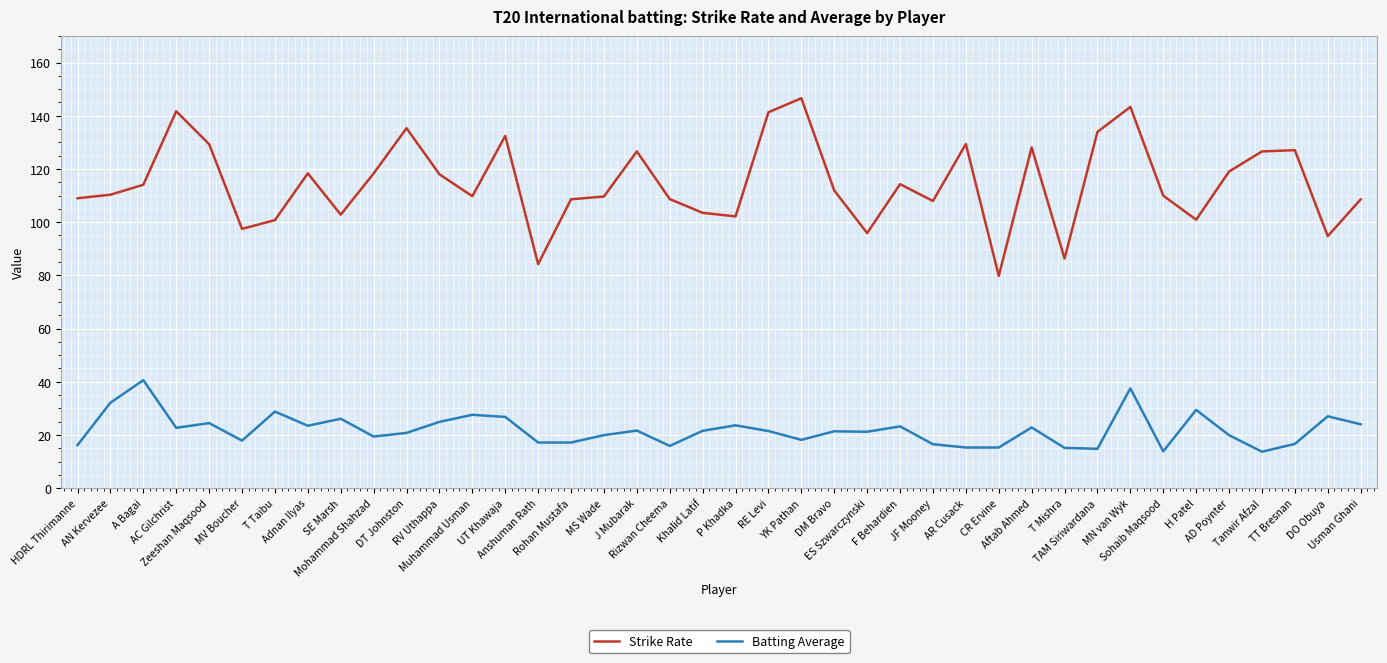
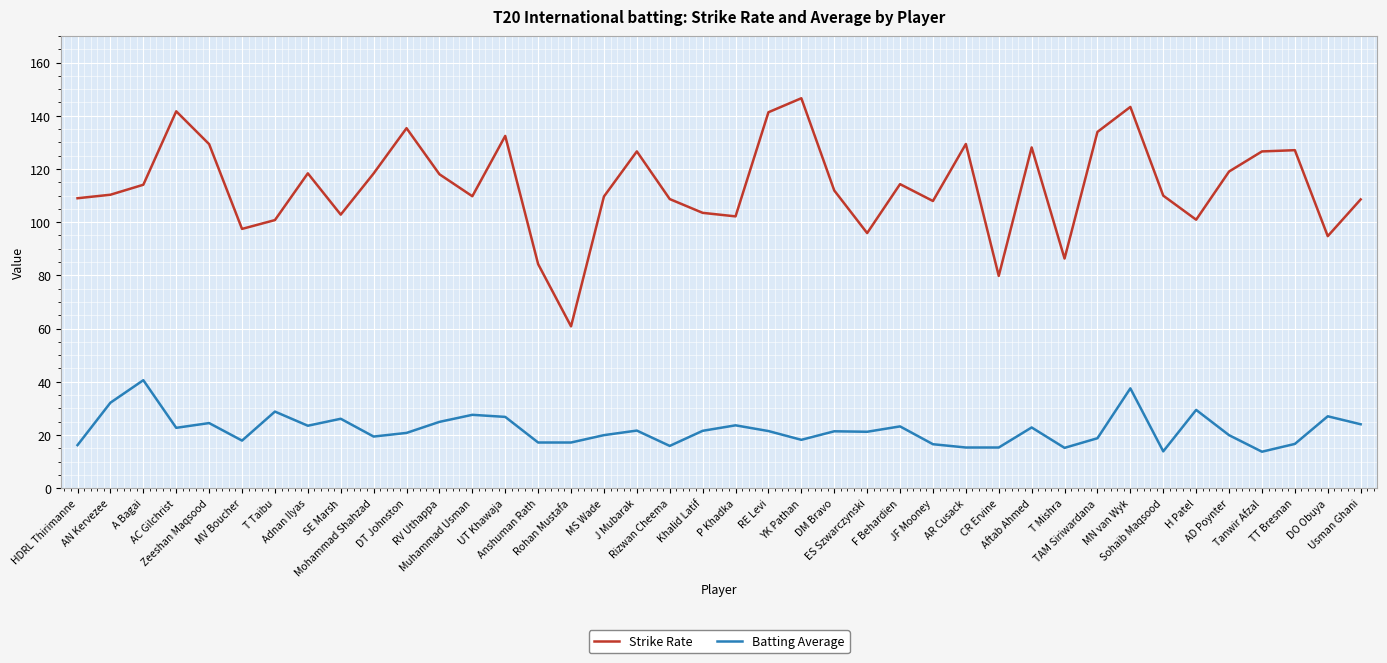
  {
    "Strike Rate": {
      "HDRL Thirimanne": 109,
      "AN Kervezee": 110,
      "A Bagai": 114,
      "AC Gilchrist": 142,
      "Zeeshan Maqsood": 129,
      "MV Boucher": 97,
      "T Taibu": 101,
      "Adnan Ilyas": 118,
      "SE Marsh": 103,
      "Mohammad Shahzad": 118,
      "DT Johnston": 135,
      "RV Uthappa": 118,
      "Muhammad Usman": 110,
      "UT Khawaja": 132,
      "Anshuman Rath": 84,
-     "Rohan Mustafa": 109,
+     "Rohan Mustafa": 61,
      "MS Wade": 110,
      "J Mubarak": 127,
      "Rizwan Cheema": 109,
      "Khalid Latif": 103,
      "P Khadka": 102,
      "RE Levi": 141,
      "YK Pathan": 147,
      "DM Bravo": 112,
      "ES Szwarczynski": 96,
      "F Behardien": 114,
      "JF Mooney": 108,
      "AR Cusack": 129,
      "CR Ervine": 80,
      "Aftab Ahmed": 128,
      "T Mishra": 86,
      "TAM Siriwardana": 134,
      "MN van Wyk": 143,
      "Sohaib Maqsood": 110,
      "H Patel": 101,
      "AD Poynter": 119,
      "Tanwir Afzal": 127,
      "TT Bresnan": 127,
      "DO Obuya": 95,
      "Usman Ghani": 109
    },
    "Batting Average": {
      "HDRL Thirimanne": 16,
      "AN Kervezee": 32,
      "A Bagai": 41,
      "AC Gilchrist": 23,
      "Zeeshan Maqsood": 24,
      "MV Boucher": 18,
      "T Taibu": 29,
      "Adnan Ilyas": 23,
      "SE Marsh": 26,
      "Mohammad Shahzad": 19,
      "DT Johnston": 21,
      "RV Uthappa": 25,
      "Muhammad Usman": 28,
      "UT Khawaja": 27,
      "Anshuman Rath": 17,
      "Rohan Mustafa": 17,
      "MS Wade": 20,
      "J Mubarak": 22,
      "Rizwan Cheema": 16,
      "Khalid Latif": 22,
      "P Khadka": 24,
      "RE Levi": 21,
      "YK Pathan": 18,
      "DM Bravo": 21,
      "ES Szwarczynski": 21,
      "F Behardien": 23,
      "JF Mooney": 17,
      "AR Cusack": 15,
      "CR Ervine": 15,
      "Aftab Ahmed": 23,
      "T Mishra": 15,
-     "TAM Siriwardana": 15,
+     "TAM Siriwardana": 19,
      "MN van Wyk": 38,
      "Sohaib Maqsood": 14,
      "H Patel": 29,
      "AD Poynter": 20,
      "Tanwir Afzal": 14,
      "TT Bresnan": 17,
      "DO Obuya": 27,
      "Usman Ghani": 24
    }
  }
